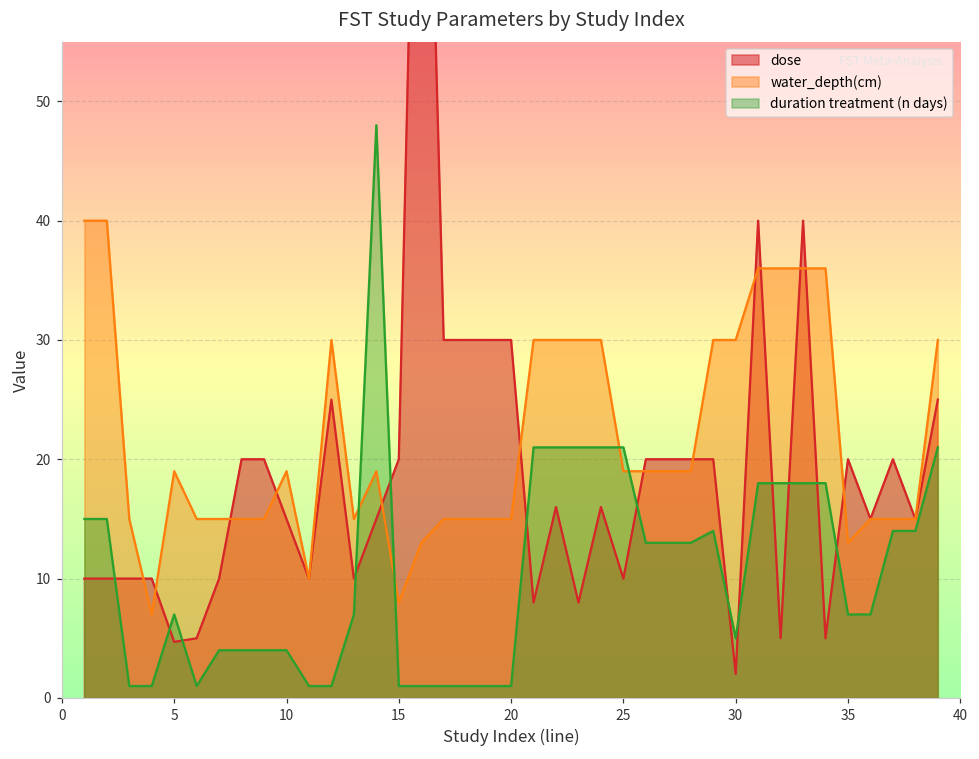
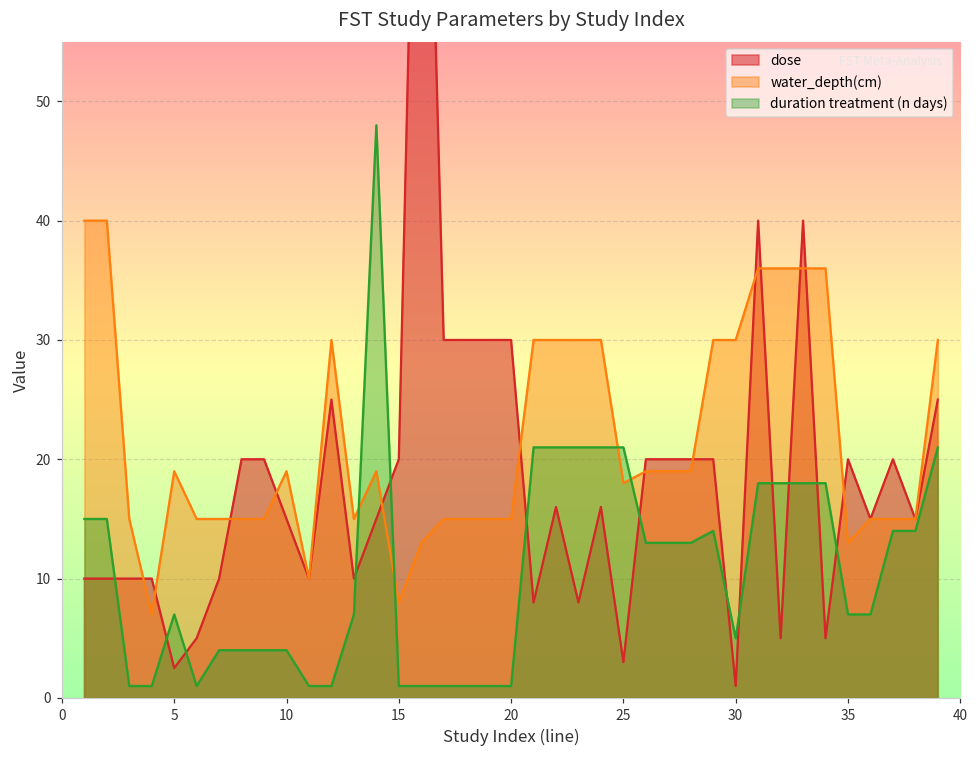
  {
    "dose": {
-     "5": 4.7,
+     "5": 2.5,
      "10": 15.0,
      "15": 20.0,
      "20": 30.0,
-     "25": 10,
-     "30": 2,
+     "25": 3,
+     "30": 1,
      "35": 20.0
    },
    "water_depth(cm)": {
      "5": 19,
      "10": 19,
      "15": 8,
      "20": 15,
-     "25": 19,
+     "25": 18,
      "30": 30,
      "35": 13
    },
    "duration treatment (n days)": {
      "5": 7.0,
      "10": 4.0,
      "15": 1.0,
      "20": 1.0,
      "25": 21.0,
      "30": 5.0,
      "35": 7.0
    }
  }
